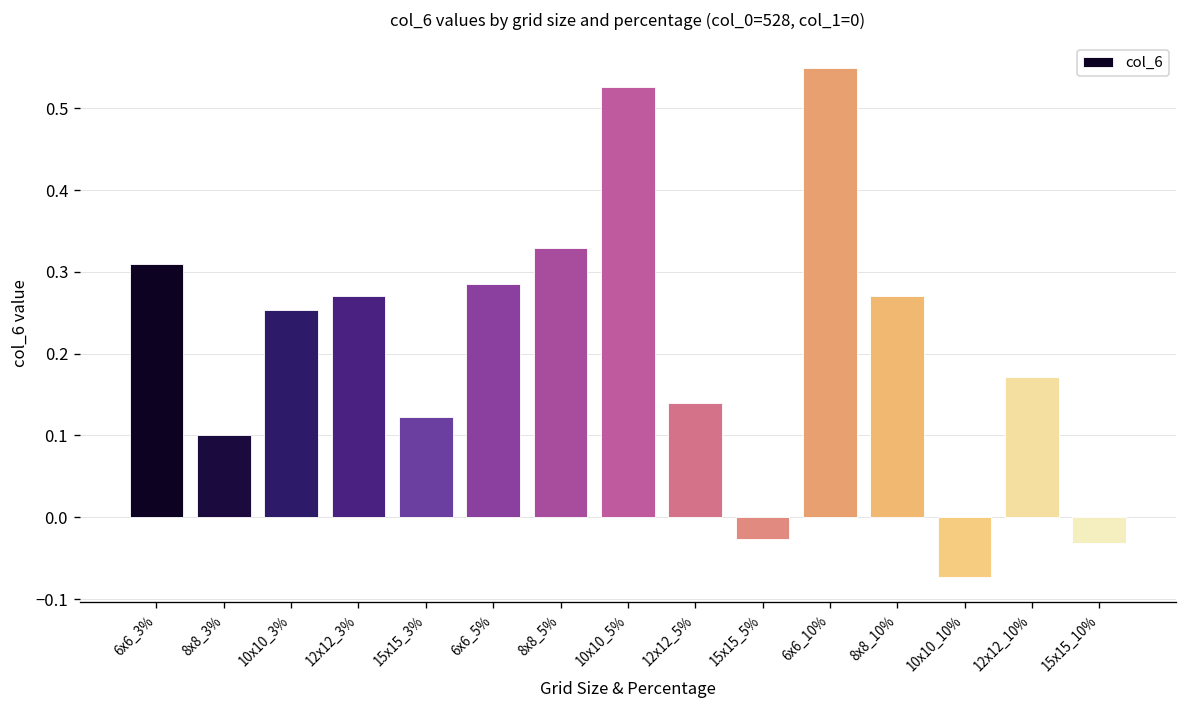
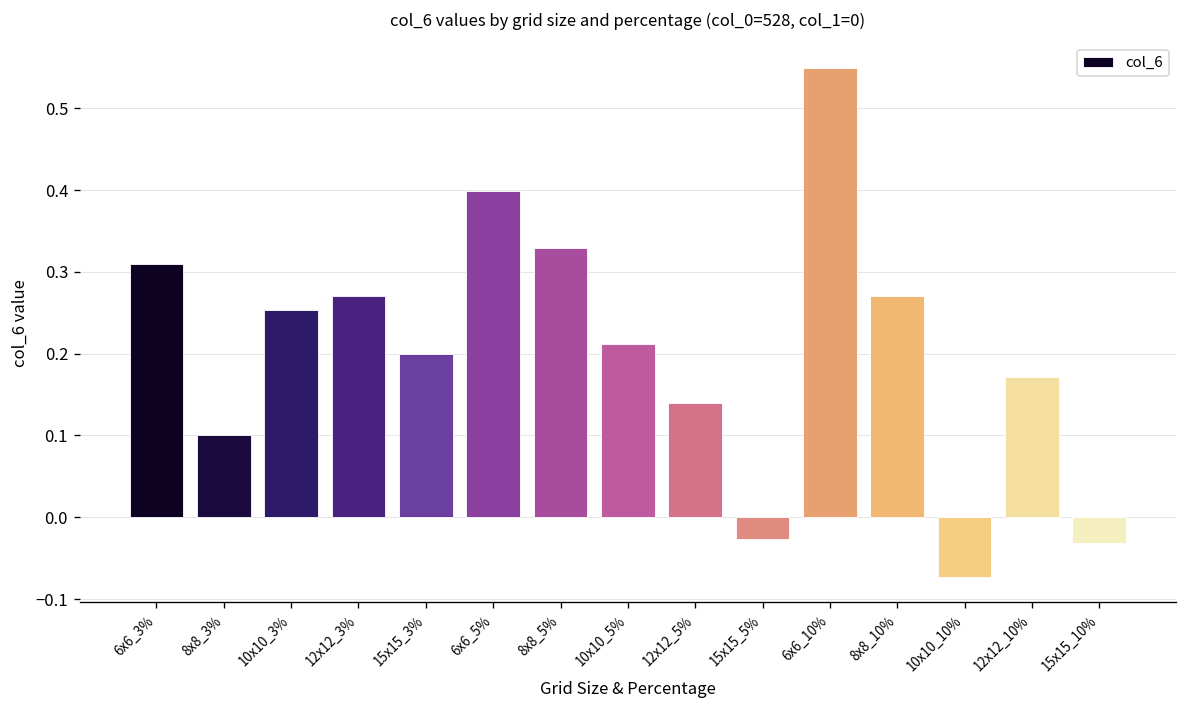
  {
    "6x6_3%": 0.31,
    "8x8_3%": 0.10,
    "10x10_3%": 0.25,
    "12x12_3%": 0.27,
-   "15x15_3%": 0.12,
-   "6x6_5%": 0.29,
+   "15x15_3%": 0.20,
+   "6x6_5%": 0.40,
    "8x8_5%": 0.33,
-   "10x10_5%": 0.53,
+   "10x10_5%": 0.21,
    "12x12_5%": 0.14,
    "15x15_5%": -0.03,
    "6x6_10%": 0.55,
    "8x8_10%": 0.27,
    "10x10_10%": -0.07,
    "12x12_10%": 0.17,
    "15x15_10%": -0.03
  }
